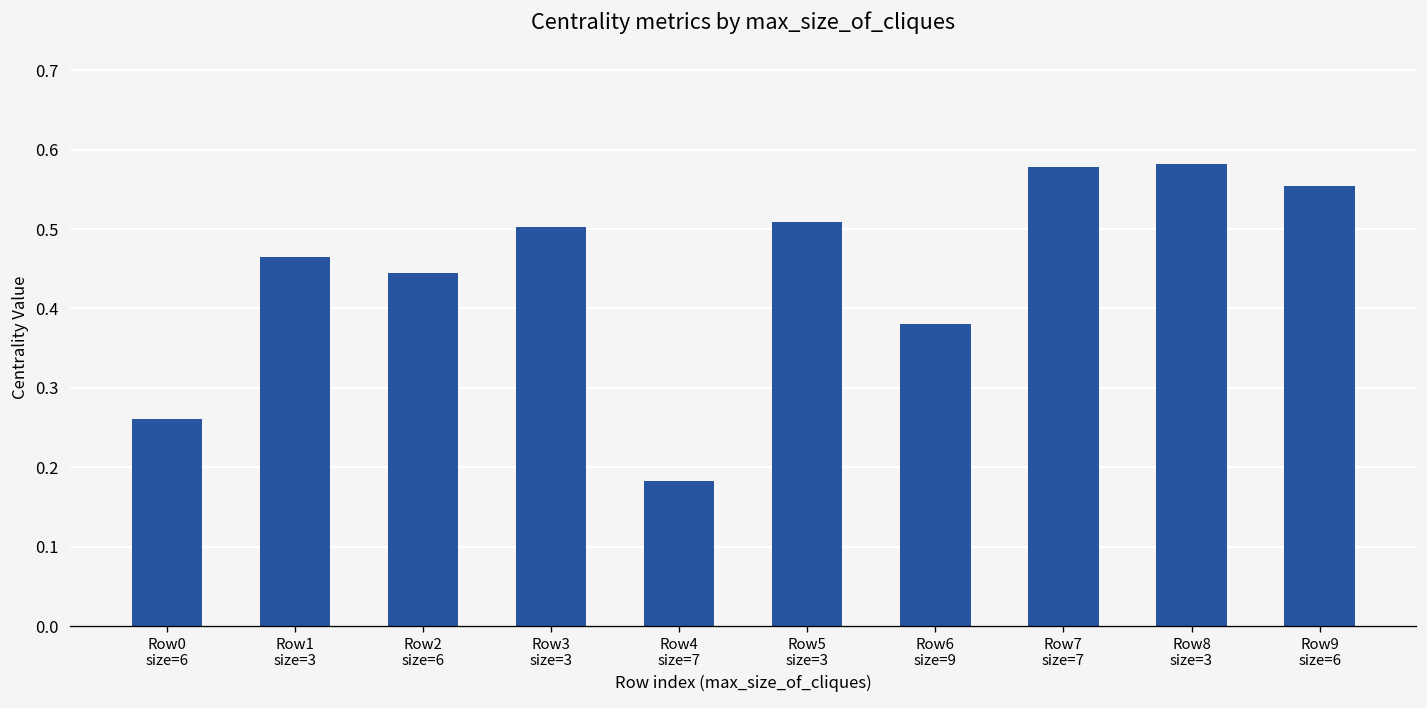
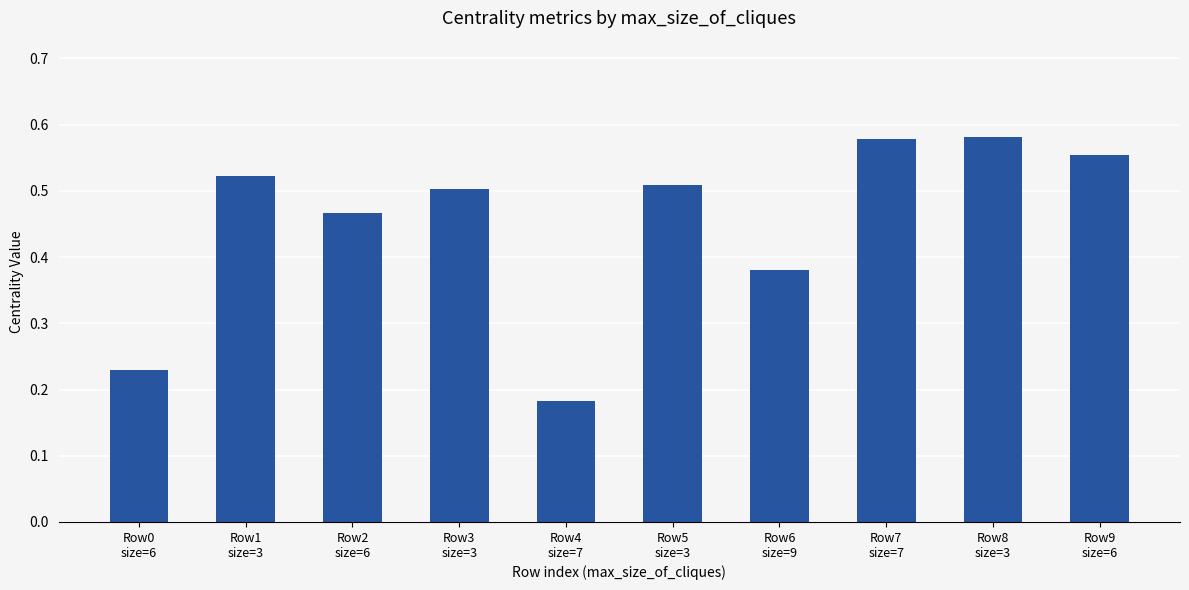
  {
-   "Row0 size=6": 0.26,
-   "Row1 size=3": 0.46,
-   "Row2 size=6": 0.45,
+   "Row0 size=6": 0.23,
+   "Row1 size=3": 0.52,
+   "Row2 size=6": 0.47,
    "Row3 size=3": 0.50,
    "Row4 size=7": 0.18,
    "Row5 size=3": 0.51,
    "Row6 size=9": 0.38,
    "Row7 size=7": 0.58,
    "Row8 size=3": 0.58,
    "Row9 size=6": 0.55
  }
